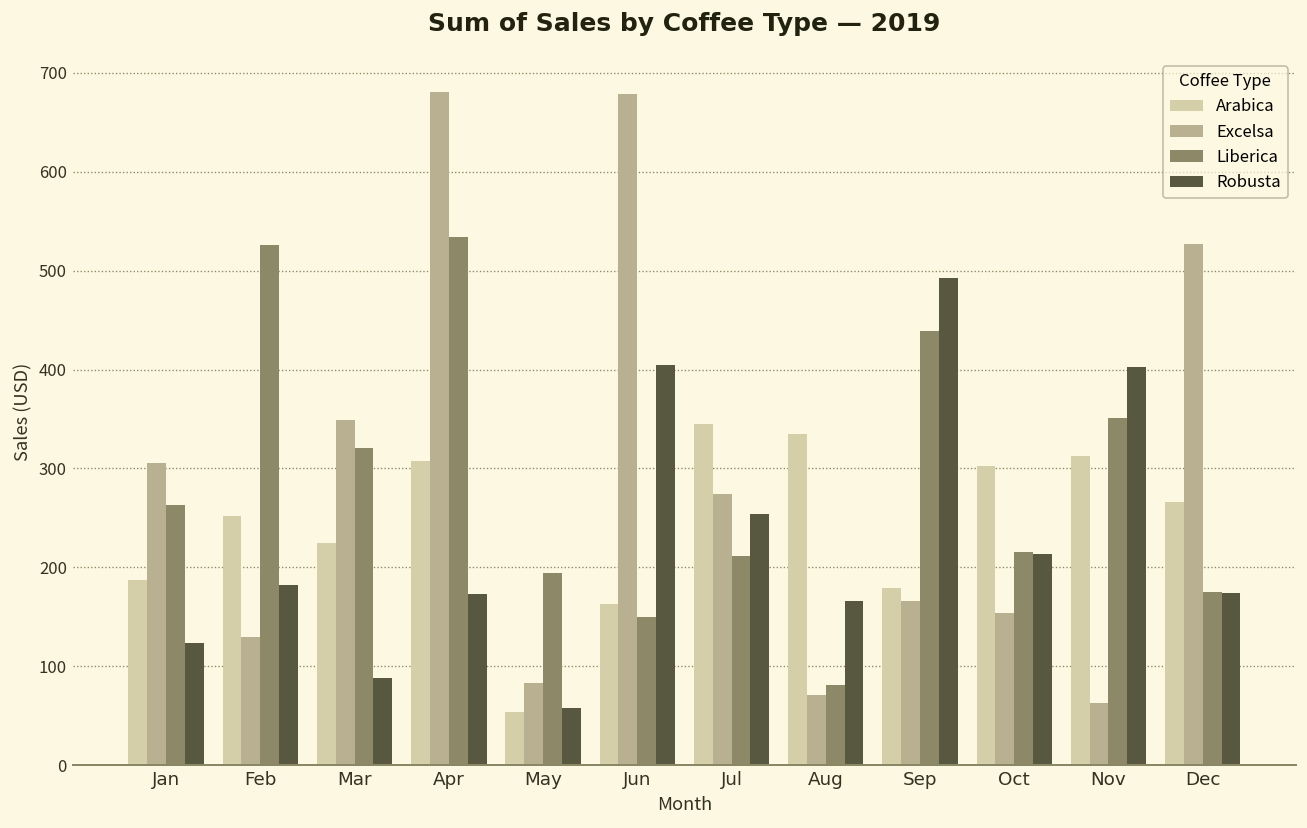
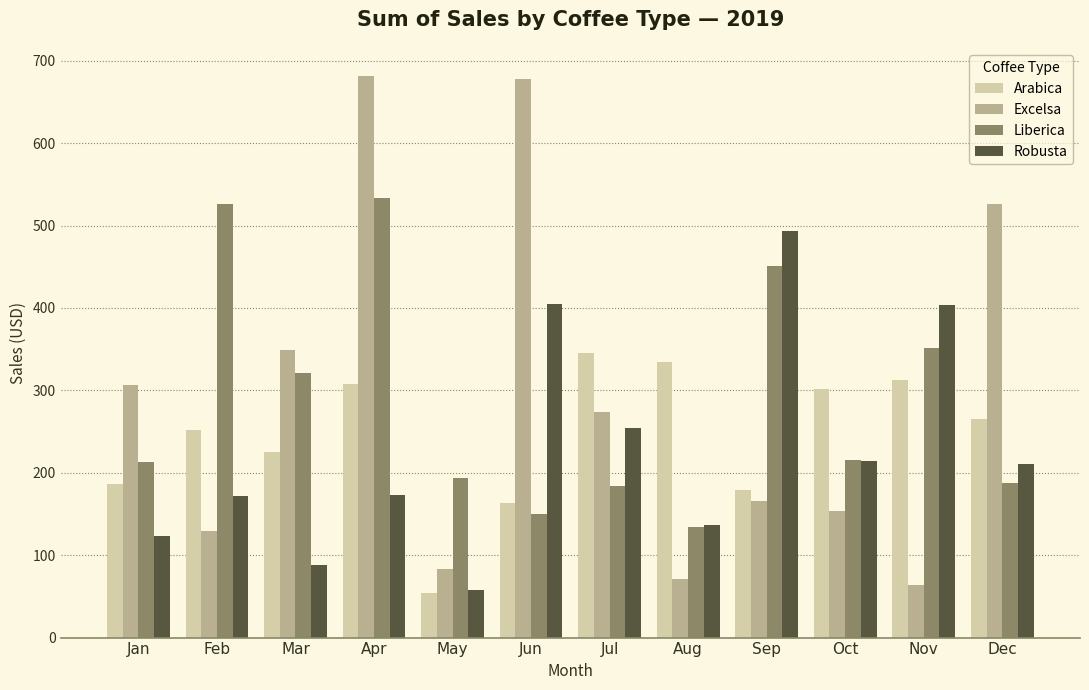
  {
    "Liberica": {
-     "Jan": 260,
+     "Jan": 210,
      "Feb": 530,
      "Mar": 320,
      "Apr": 530,
      "May": 190,
      "Jun": 150,
-     "Jul": 210,
-     "Aug": 80,
-     "Sep": 440,
+     "Jul": 180,
+     "Aug": 130,
+     "Sep": 450,
      "Oct": 220,
      "Nov": 350,
-     "Dec": 180
+     "Dec": 190
    },
    "Robusta": {
      "Jan": 120,
-     "Feb": 180,
+     "Feb": 170,
      "Mar": 90,
      "Apr": 170,
      "May": 60,
      "Jun": 400,
      "Jul": 250,
-     "Aug": 170,
+     "Aug": 140,
      "Sep": 490,
      "Oct": 210,
      "Nov": 400,
-     "Dec": 170
+     "Dec": 210
    }
  }
